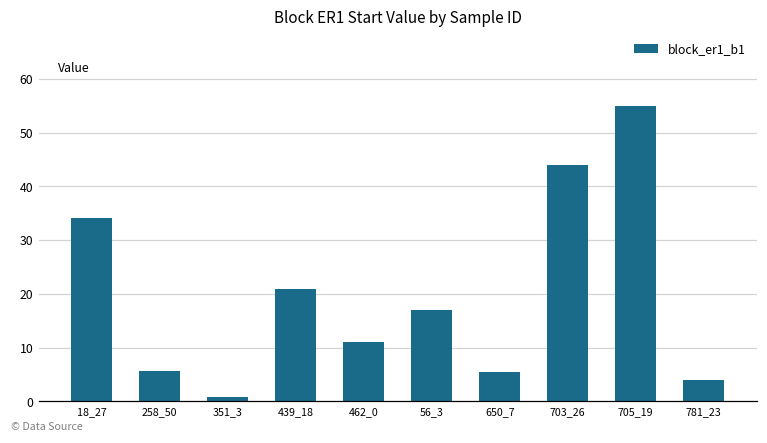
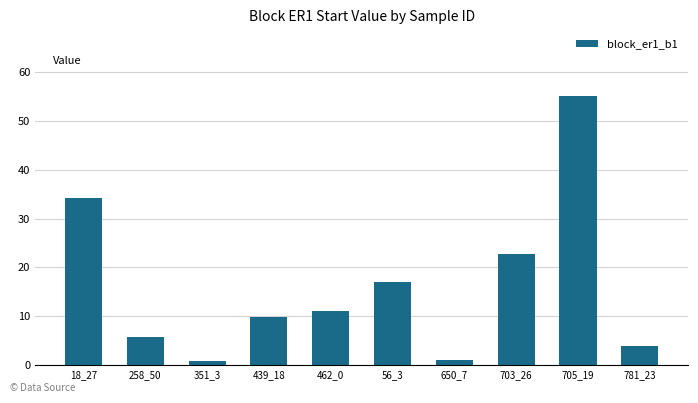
  {
    "18_27": 34,
    "258_50": 6,
    "351_3": 1,
-   "439_18": 21,
+   "439_18": 10,
    "462_0": 11,
    "56_3": 17,
-   "650_7": 6,
-   "703_26": 44,
+   "650_7": 1,
+   "703_26": 23,
    "705_19": 55,
    "781_23": 4
  }
